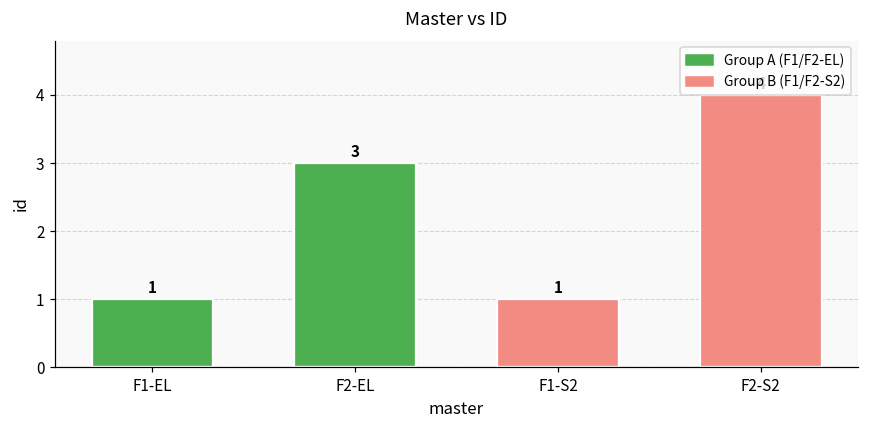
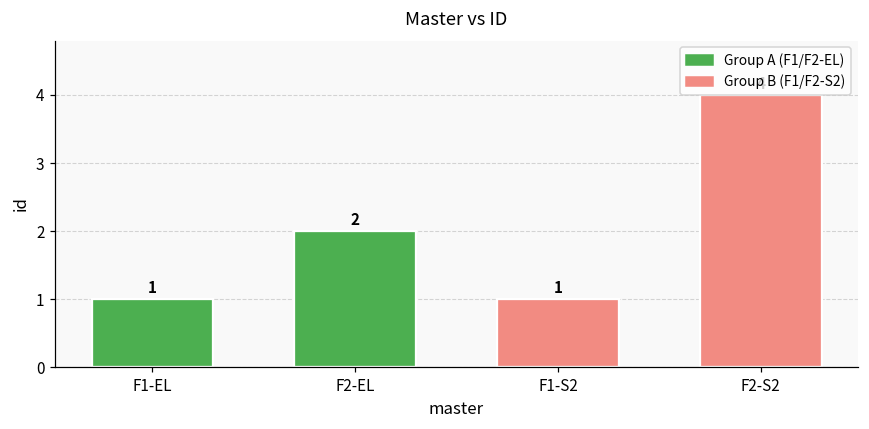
  {
    "F1-EL": 1,
-   "F2-EL": 3,
+   "F2-EL": 2,
    "F1-S2": 1
  }
